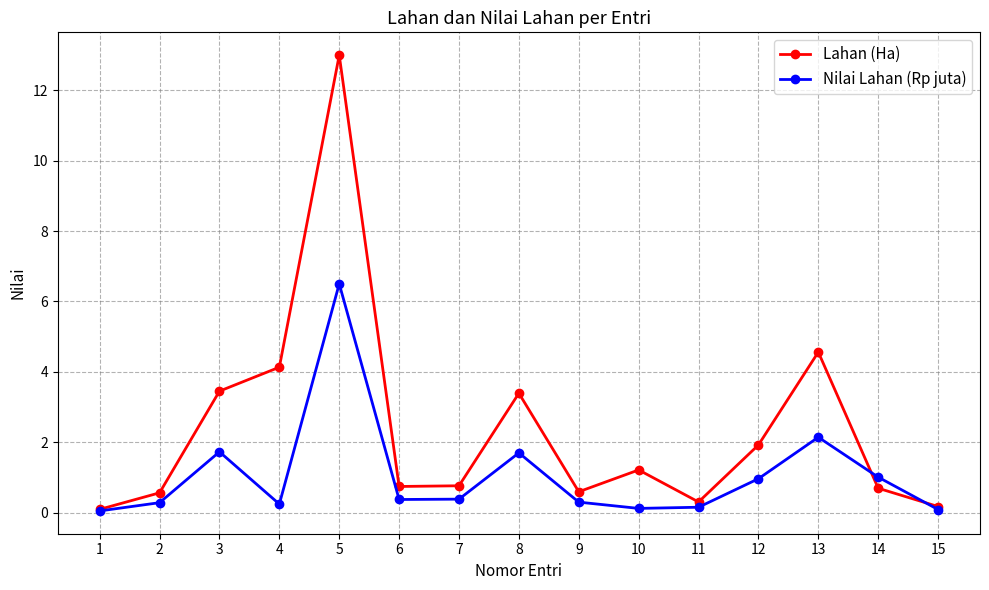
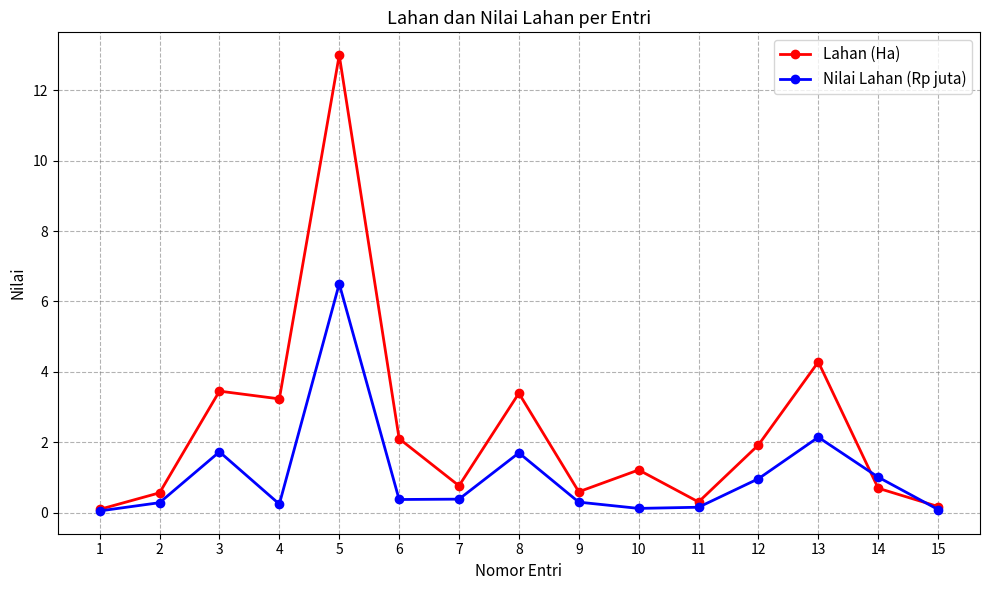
  {
    "Lahan (Ha)": {
      "2": 0.6,
      "3": 3.5,
-     "4": 4.1,
+     "4": 3.2,
      "5": 13.0,
-     "6": 0.7,
+     "6": 2.1,
      "7": 0.8,
      "8": 3.4,
      "9": 0.6,
      "10": 1.2,
      "11": 0.3,
      "12": 1.9,
-     "13": 4.6,
+     "13": 4.3,
      "14": 0.7,
      "15": 0.2
    },
    "Nilai Lahan (Rp juta)": {
      "2": 0.3,
      "3": 1.7,
      "4": 0.2,
      "5": 6.5,
      "6": 0.4,
      "7": 0.4,
      "8": 1.7,
      "9": 0.3,
      "10": 0.1,
      "11": 0.2,
      "12": 1.0,
      "13": 2.1,
      "14": 1.0,
      "15": 0.1
    }
  }
